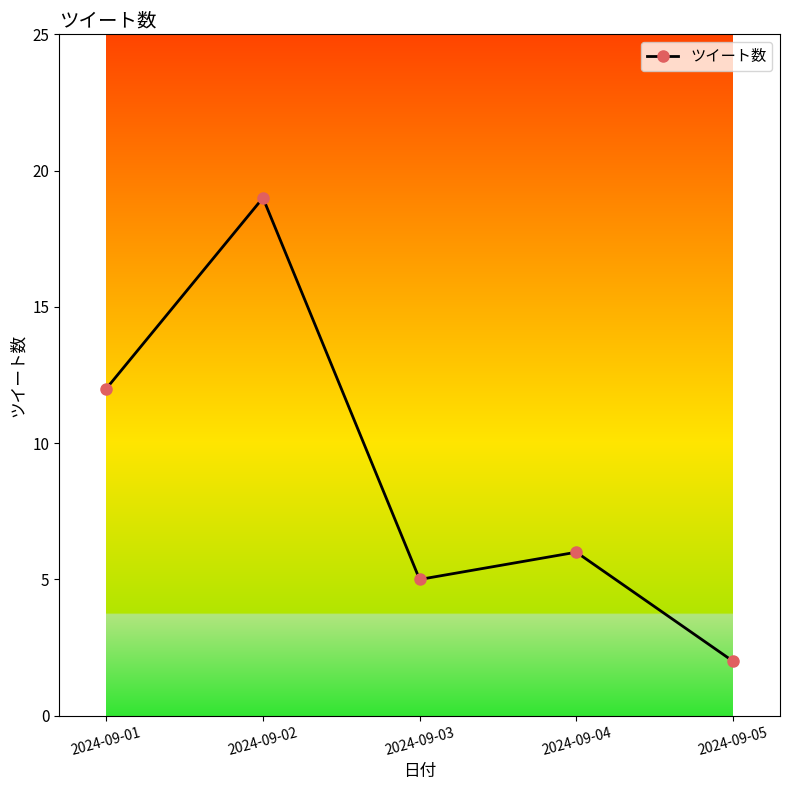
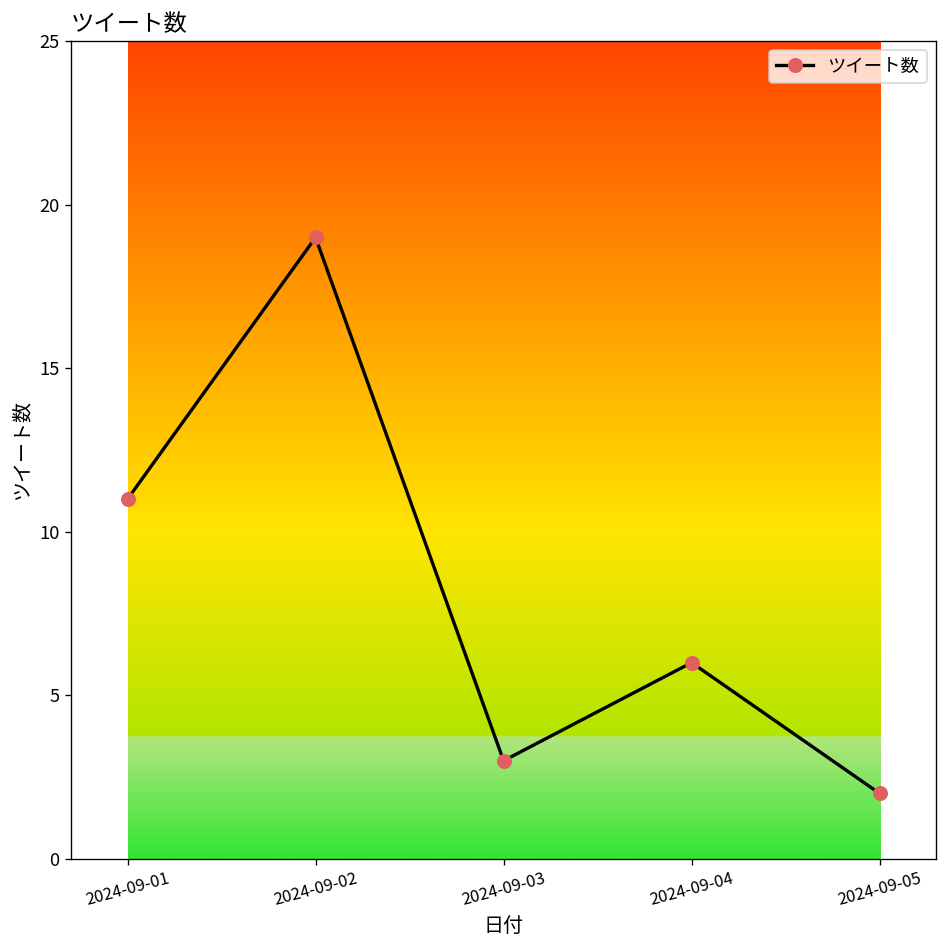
  {
-   "2024-09-01": 12,
+   "2024-09-01": 11,
    "2024-09-02": 19,
-   "2024-09-03": 5,
+   "2024-09-03": 3,
    "2024-09-04": 6,
    "2024-09-05": 2
  }
